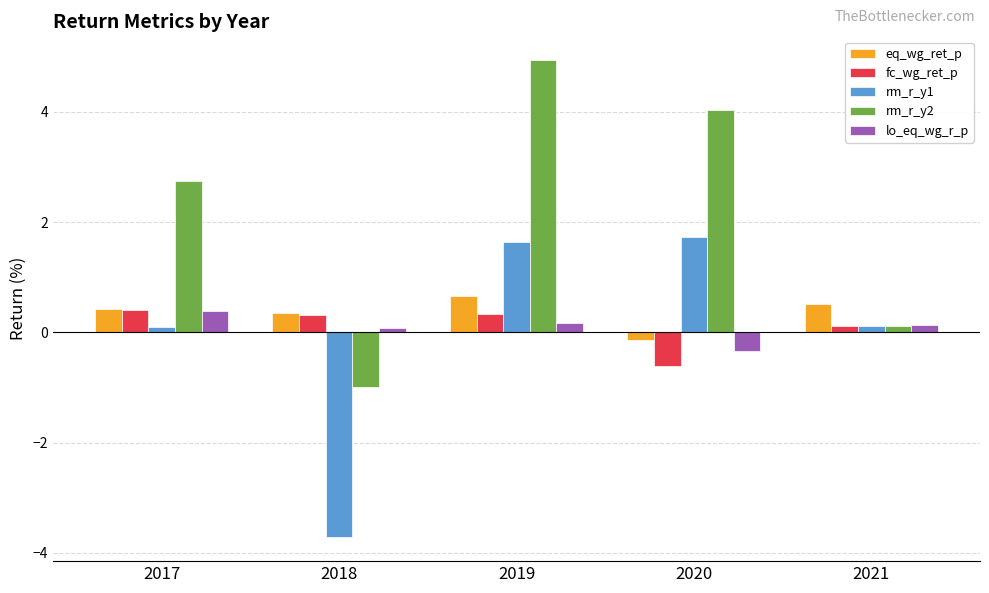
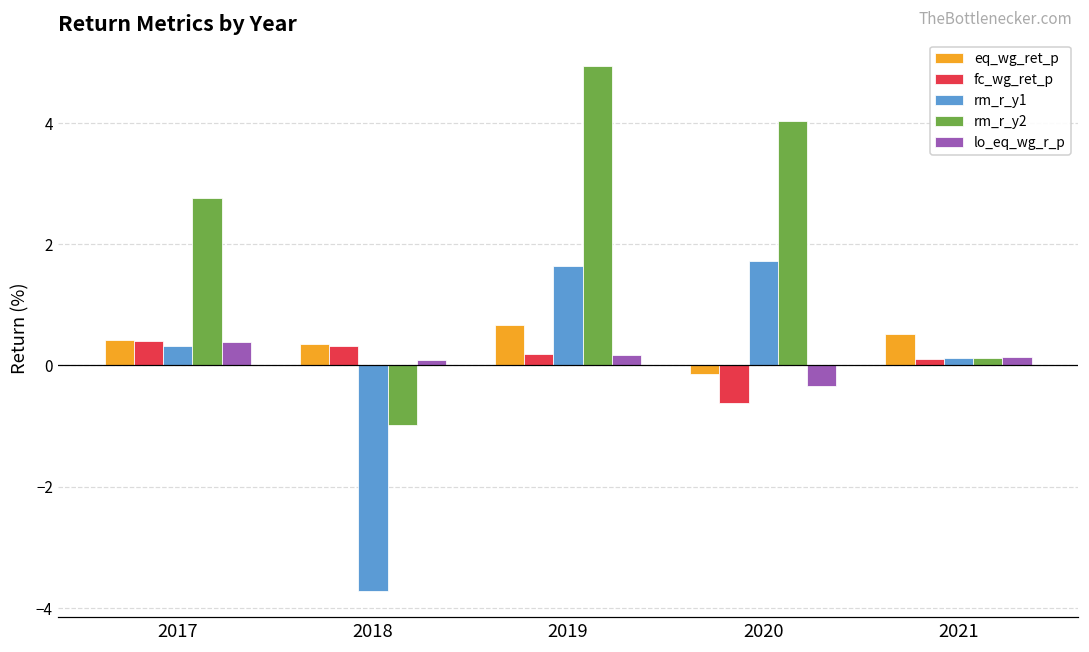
  {
    "eq_wg_ret_p": {
      "2017": 0.4,
      "2018": 0.3,
      "2019": 0.7,
      "2020": -0.1,
      "2021": 0.5
    },
    "fc_wg_ret_p": {
      "2017": 0.4,
      "2018": 0.3,
-     "2019": 0.3,
+     "2019": 0.2,
      "2020": -0.6,
      "2021": 0.1
    },
    "rm_r_y1": {
-     "2017": 0.1,
+     "2017": 0.3,
      "2018": -3.7,
      "2019": 1.6,
      "2020": 1.7,
      "2021": 0.1
    },
    "rm_r_y2": {
      "2017": 2.8,
      "2018": -1.0,
      "2019": 4.9,
      "2020": 4.0,
      "2021": 0.1
    },
    "lo_eq_wg_r_p": {
      "2017": 0.4,
      "2018": 0.1,
      "2019": 0.2,
      "2020": -0.3,
      "2021": 0.1
    }
  }
